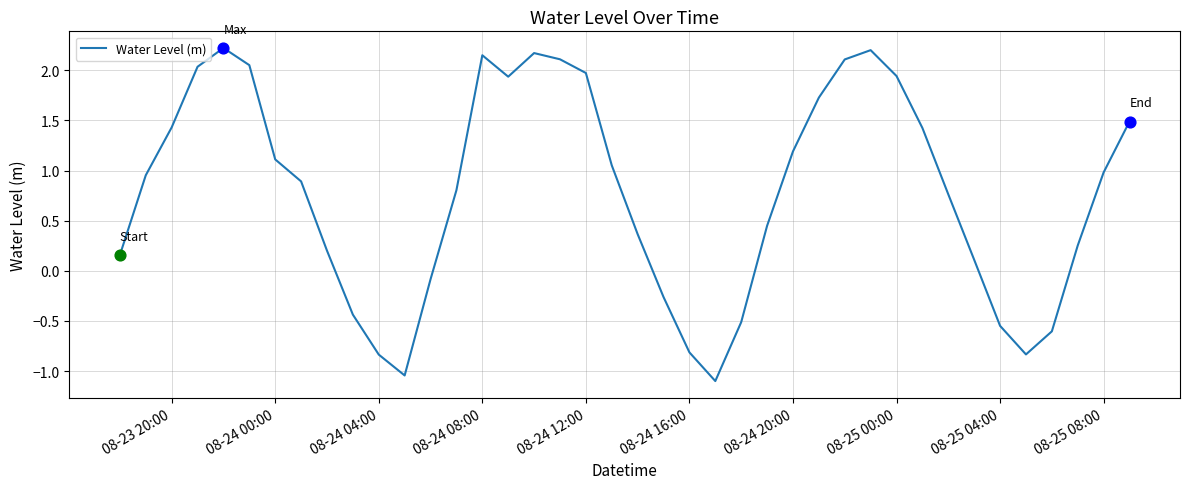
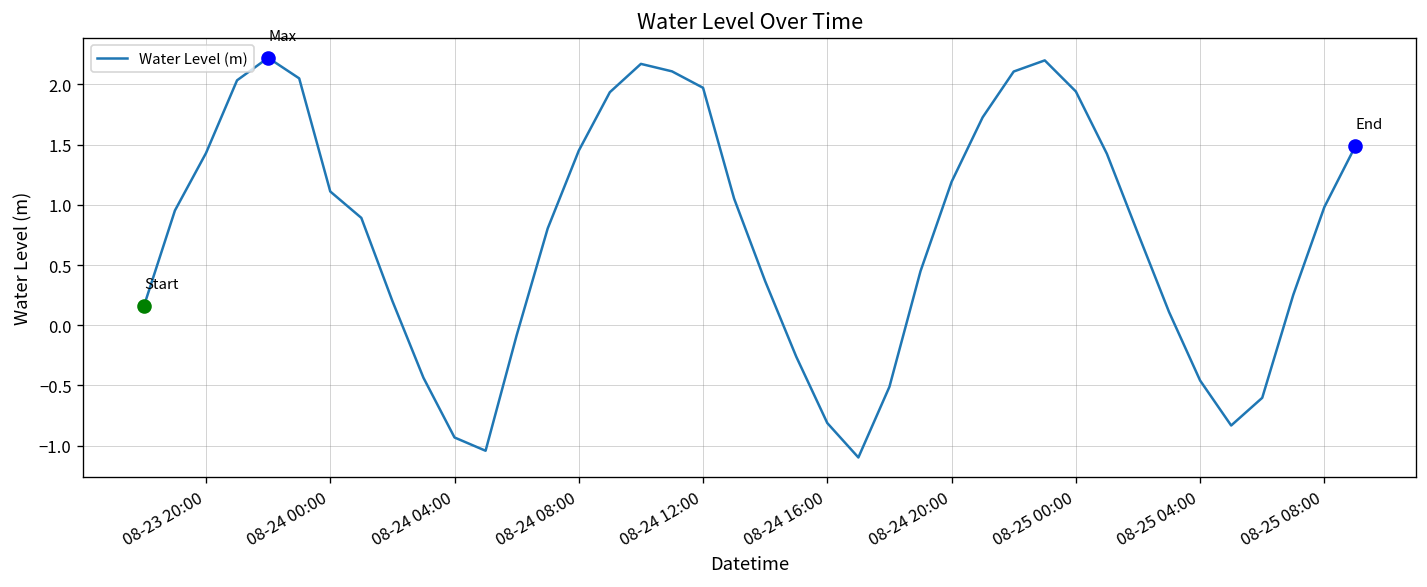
  {
    "Water Level (m)": {
      "08-23 20:00": 1.43,
      "08-24 00:00": 1.11,
-     "08-24 04:00": -0.84,
-     "08-24 08:00": 2.15,
+     "08-24 04:00": -0.93,
+     "08-24 08:00": 1.45,
      "08-24 12:00": 1.97,
      "08-24 16:00": -0.81,
      "08-24 20:00": 1.19,
      "08-25 00:00": 1.94,
-     "08-25 04:00": -0.55,
+     "08-25 04:00": -0.46,
      "08-25 08:00": 0.98
    }
  }
